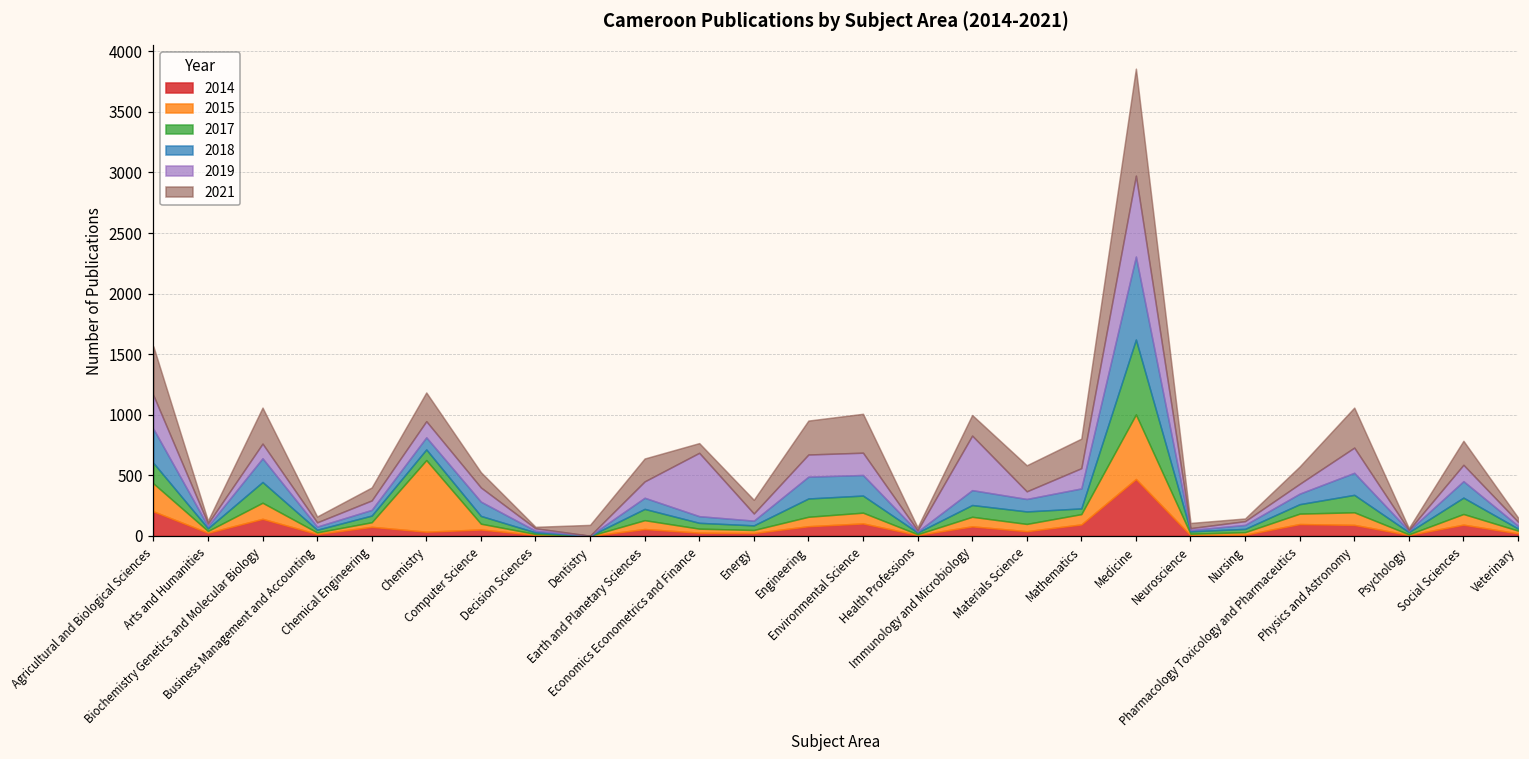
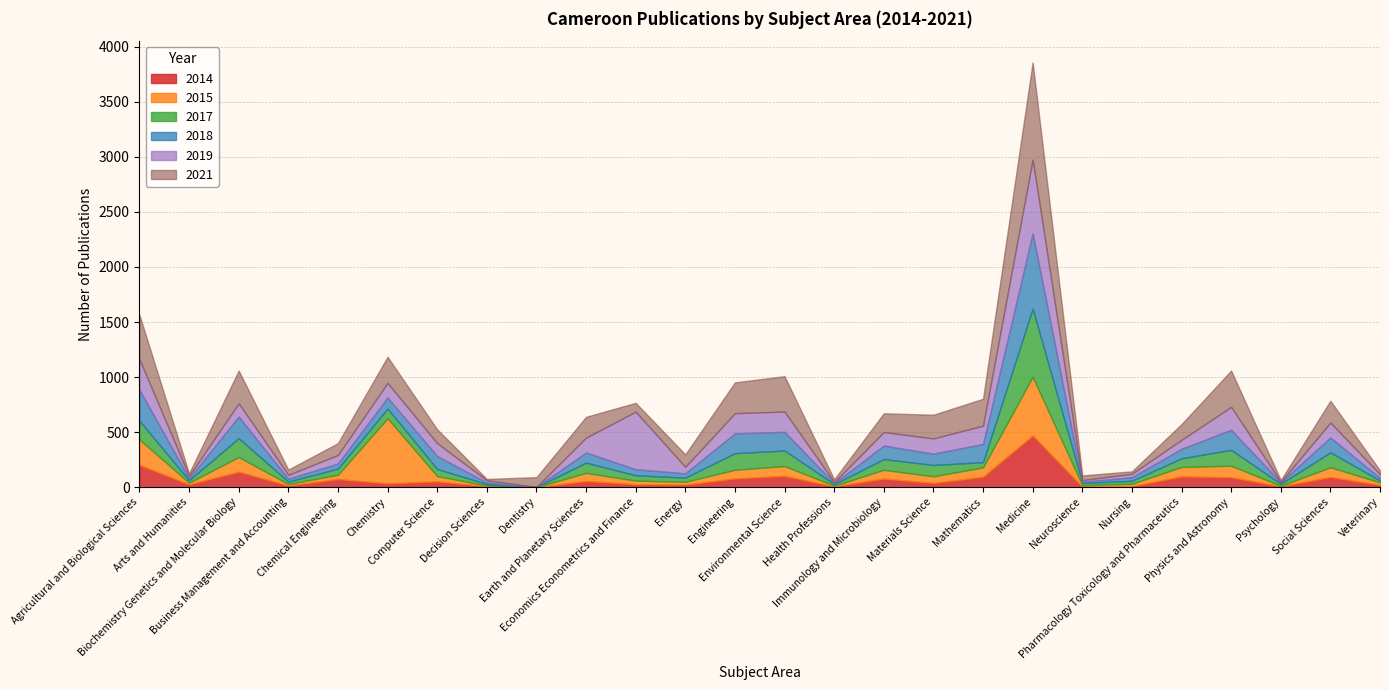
  {
    "2014": {
      "Agricultural and Biological Sciences": 200,
      "Biochemistry Genetics and Molecular Biology": 140,
      "Chemical Engineering": 80,
      "Chemistry": 40,
      "Computer Science": 50,
      "Earth and Planetary Sciences": 60,
      "Economics Econometrics and Finance": 30,
      "Energy": 20,
      "Engineering": 80,
      "Environmental Science": 100,
      "Immunology and Microbiology": 80,
      "Materials Science": 40,
      "Mathematics": 100,
      "Medicine": 470,
      "Pharmacology Toxicology and Pharmaceutics": 100,
      "Physics and Astronomy": 90,
      "Social Sciences": 90
    },
    "2015": {
      "Agricultural and Biological Sciences": 230,
      "Biochemistry Genetics and Molecular Biology": 130,
      "Chemical Engineering": 40,
      "Chemistry": 590,
      "Computer Science": 50,
      "Earth and Planetary Sciences": 70,
      "Economics Econometrics and Finance": 30,
      "Energy": 30,
      "Engineering": 80,
      "Environmental Science": 90,
      "Immunology and Microbiology": 80,
      "Materials Science": 60,
      "Mathematics": 90,
      "Medicine": 530,
      "Pharmacology Toxicology and Pharmaceutics": 90,
      "Physics and Astronomy": 100,
      "Social Sciences": 90
    },
    "2017": {
      "Agricultural and Biological Sciences": 170,
      "Biochemistry Genetics and Molecular Biology": 170,
      "Chemical Engineering": 60,
      "Chemistry": 90,
      "Computer Science": 60,
      "Earth and Planetary Sciences": 90,
      "Economics Econometrics and Finance": 50,
      "Energy": 40,
      "Engineering": 150,
      "Environmental Science": 140,
      "Immunology and Microbiology": 100,
      "Materials Science": 100,
      "Mathematics": 50,
      "Medicine": 620,
      "Nursing": 30,
      "Pharmacology Toxicology and Pharmaceutics": 80,
      "Physics and Astronomy": 140,
      "Social Sciences": 140
    },
    "2018": {
      "Agricultural and Biological Sciences": 280,
      "Biochemistry Genetics and Molecular Biology": 200,
      "Business Management and Accounting": 30,
      "Chemical Engineering": 50,
      "Chemistry": 100,
      "Computer Science": 120,
      "Earth and Planetary Sciences": 90,
      "Economics Econometrics and Finance": 60,
      "Energy": 40,
      "Engineering": 180,
      "Environmental Science": 170,
      "Immunology and Microbiology": 120,
      "Materials Science": 100,
      "Mathematics": 170,
      "Medicine": 690,
      "Nursing": 30,
      "Pharmacology Toxicology and Pharmaceutics": 90,
      "Physics and Astronomy": 180,
      "Social Sciences": 140
    },
    "2019": {
      "Agricultural and Biological Sciences": 280,
      "Biochemistry Genetics and Molecular Biology": 120,
      "Business Management and Accounting": 40,
      "Chemical Engineering": 80,
      "Chemistry": 130,
      "Computer Science": 120,
      "Earth and Planetary Sciences": 140,
      "Economics Econometrics and Finance": 520,
      "Energy": 60,
      "Engineering": 180,
      "Environmental Science": 180,
-     "Immunology and Microbiology": 450,
-     "Materials Science": 60,
+     "Immunology and Microbiology": 120,
+     "Materials Science": 140,
      "Mathematics": 170,
      "Medicine": 670,
      "Pharmacology Toxicology and Pharmaceutics": 80,
      "Physics and Astronomy": 210,
      "Social Sciences": 140,
      "Veterinary": 30
    },
    "2021": {
      "Agricultural and Biological Sciences": 400,
      "Arts and Humanities": 20,
      "Biochemistry Genetics and Molecular Biology": 300,
      "Business Management and Accounting": 50,
      "Chemical Engineering": 110,
      "Chemistry": 240,
      "Computer Science": 130,
      "Dentistry": 90,
      "Earth and Planetary Sciences": 190,
      "Economics Econometrics and Finance": 80,
      "Energy": 110,
      "Engineering": 280,
      "Environmental Science": 320,
      "Health Professions": 30,
      "Immunology and Microbiology": 170,
      "Materials Science": 220,
      "Mathematics": 240,
      "Medicine": 880,
      "Neuroscience": 40,
      "Pharmacology Toxicology and Pharmaceutics": 140,
      "Physics and Astronomy": 330,
      "Social Sciences": 200,
      "Veterinary": 40
    }
  }
